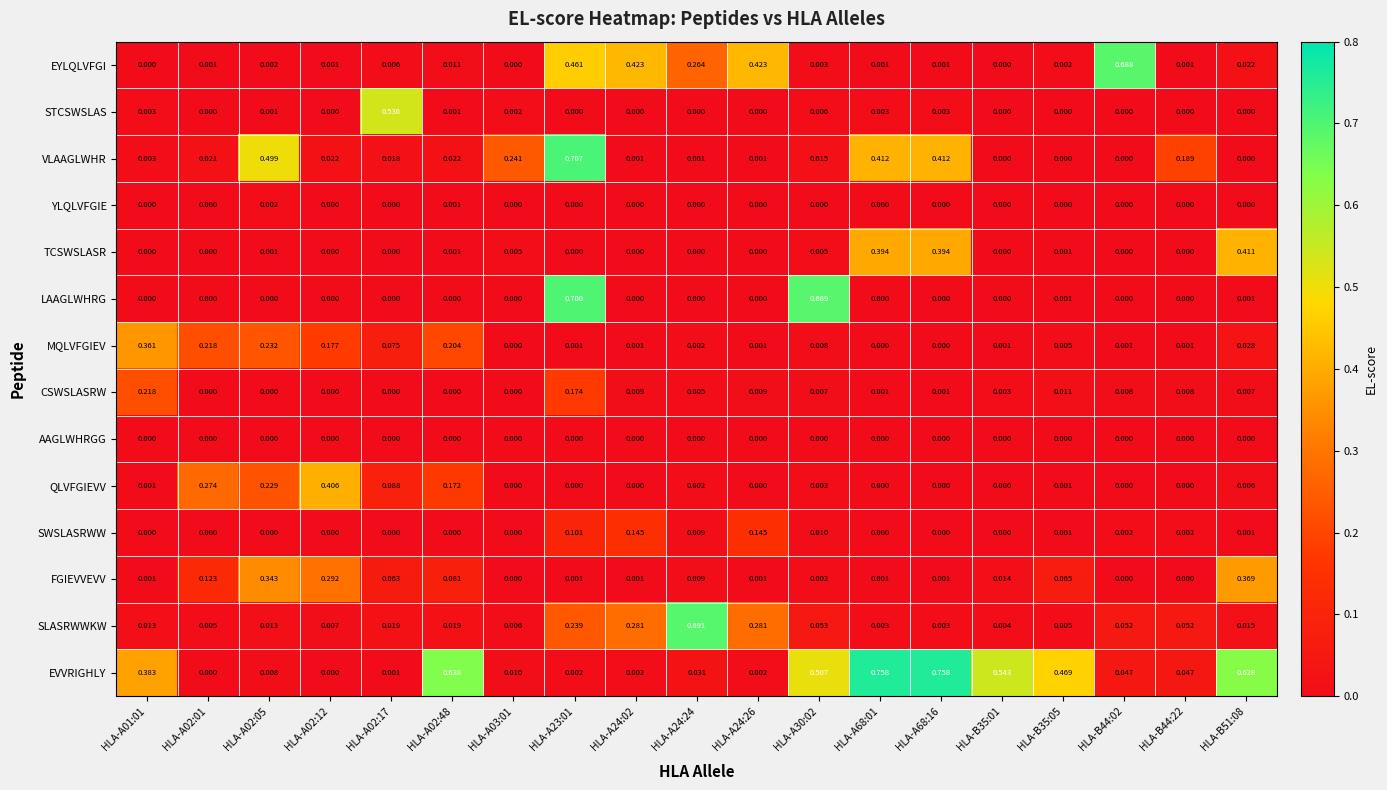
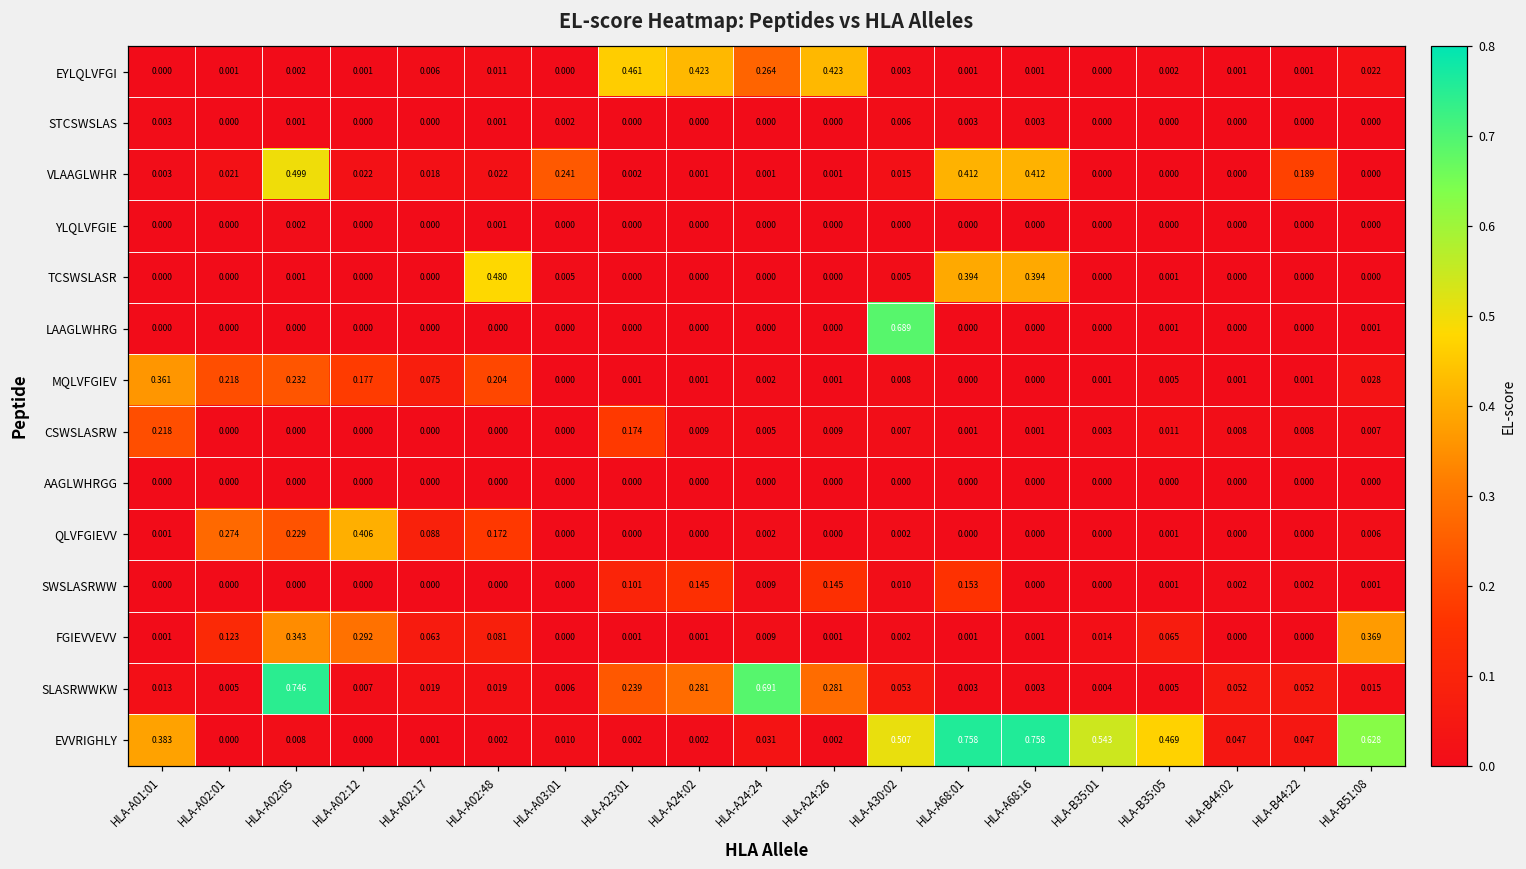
  {
    "EYLQLVFGI": {
      "HLA-A01:01": 0.000,
      "HLA-A02:01": 0.001,
      "HLA-A02:05": 0.002,
      "HLA-A02:12": 0.001,
      "HLA-A02:17": 0.006,
      "HLA-A02:48": 0.011,
      "HLA-A03:01": 0.000,
      "HLA-A23:01": 0.461,
      "HLA-A24:02": 0.423,
      "HLA-A24:24": 0.264,
      "HLA-A24:26": 0.423,
      "HLA-A30:02": 0.003,
      "HLA-A68:01": 0.001,
      "HLA-A68:16": 0.001,
      "HLA-B35:01": 0.000,
      "HLA-B35:05": 0.002,
-     "HLA-B44:02": 0.688,
+     "HLA-B44:02": 0.001,
      "HLA-B44:22": 0.001,
      "HLA-B51:08": 0.022
    },
    "STCSWSLAS": {
      "HLA-A01:01": 0.003,
      "HLA-A02:01": 0.000,
      "HLA-A02:05": 0.001,
      "HLA-A02:12": 0.000,
-     "HLA-A02:17": 0.536,
+     "HLA-A02:17": 0.000,
      "HLA-A02:48": 0.001,
      "HLA-A03:01": 0.002,
      "HLA-A23:01": 0.000,
      "HLA-A24:02": 0.000,
      "HLA-A24:24": 0.000,
      "HLA-A24:26": 0.000,
      "HLA-A30:02": 0.006,
      "HLA-A68:01": 0.003,
      "HLA-A68:16": 0.003,
      "HLA-B35:01": 0.000,
      "HLA-B35:05": 0.000,
      "HLA-B44:02": 0.000,
      "HLA-B44:22": 0.000,
      "HLA-B51:08": 0.000
    },
    "VLAAGLWHR": {
      "HLA-A01:01": 0.003,
      "HLA-A02:01": 0.021,
      "HLA-A02:05": 0.499,
      "HLA-A02:12": 0.022,
      "HLA-A02:17": 0.018,
      "HLA-A02:48": 0.022,
      "HLA-A03:01": 0.241,
-     "HLA-A23:01": 0.707,
+     "HLA-A23:01": 0.002,
      "HLA-A24:02": 0.001,
      "HLA-A24:24": 0.001,
      "HLA-A24:26": 0.001,
      "HLA-A30:02": 0.015,
      "HLA-A68:01": 0.412,
      "HLA-A68:16": 0.412,
      "HLA-B35:01": 0.000,
      "HLA-B35:05": 0.000,
      "HLA-B44:02": 0.000,
      "HLA-B44:22": 0.189,
      "HLA-B51:08": 0.000
    },
    "TCSWSLASR": {
      "HLA-A01:01": 0.000,
      "HLA-A02:01": 0.000,
      "HLA-A02:05": 0.001,
      "HLA-A02:12": 0.000,
      "HLA-A02:17": 0.000,
-     "HLA-A02:48": 0.001,
+     "HLA-A02:48": 0.480,
      "HLA-A03:01": 0.005,
      "HLA-A23:01": 0.000,
      "HLA-A24:02": 0.000,
      "HLA-A24:24": 0.000,
      "HLA-A24:26": 0.000,
      "HLA-A30:02": 0.005,
      "HLA-A68:01": 0.394,
      "HLA-A68:16": 0.394,
      "HLA-B35:01": 0.000,
      "HLA-B35:05": 0.001,
      "HLA-B44:02": 0.000,
      "HLA-B44:22": 0.000,
-     "HLA-B51:08": 0.411
+     "HLA-B51:08": 0.000
    },
    "LAAGLWHRG": {
      "HLA-A01:01": 0.000,
      "HLA-A02:01": 0.000,
      "HLA-A02:05": 0.000,
      "HLA-A02:12": 0.000,
      "HLA-A02:17": 0.000,
      "HLA-A02:48": 0.000,
      "HLA-A03:01": 0.000,
-     "HLA-A23:01": 0.700,
+     "HLA-A23:01": 0.000,
      "HLA-A24:02": 0.000,
      "HLA-A24:24": 0.000,
      "HLA-A24:26": 0.000,
      "HLA-A30:02": 0.689,
      "HLA-A68:01": 0.000,
      "HLA-A68:16": 0.000,
      "HLA-B35:01": 0.000,
      "HLA-B35:05": 0.001,
      "HLA-B44:02": 0.000,
      "HLA-B44:22": 0.000,
      "HLA-B51:08": 0.001
    },
    "SWSLASRWW": {
      "HLA-A01:01": 0.000,
      "HLA-A02:01": 0.000,
      "HLA-A02:05": 0.000,
      "HLA-A02:12": 0.000,
      "HLA-A02:17": 0.000,
      "HLA-A02:48": 0.000,
      "HLA-A03:01": 0.000,
      "HLA-A23:01": 0.101,
      "HLA-A24:02": 0.145,
      "HLA-A24:24": 0.009,
      "HLA-A24:26": 0.145,
      "HLA-A30:02": 0.010,
-     "HLA-A68:01": 0.000,
+     "HLA-A68:01": 0.153,
      "HLA-A68:16": 0.000,
      "HLA-B35:01": 0.000,
      "HLA-B35:05": 0.001,
      "HLA-B44:02": 0.002,
      "HLA-B44:22": 0.002,
      "HLA-B51:08": 0.001
    },
    "SLASRWWKW": {
      "HLA-A01:01": 0.013,
      "HLA-A02:01": 0.005,
-     "HLA-A02:05": 0.013,
+     "HLA-A02:05": 0.746,
      "HLA-A02:12": 0.007,
      "HLA-A02:17": 0.019,
      "HLA-A02:48": 0.019,
      "HLA-A03:01": 0.006,
      "HLA-A23:01": 0.239,
      "HLA-A24:02": 0.281,
      "HLA-A24:24": 0.691,
      "HLA-A24:26": 0.281,
      "HLA-A30:02": 0.053,
      "HLA-A68:01": 0.003,
      "HLA-A68:16": 0.003,
      "HLA-B35:01": 0.004,
      "HLA-B35:05": 0.005,
      "HLA-B44:02": 0.052,
      "HLA-B44:22": 0.052,
      "HLA-B51:08": 0.015
    },
    "EVVRIGHLY": {
      "HLA-A01:01": 0.383,
      "HLA-A02:01": 0.000,
      "HLA-A02:05": 0.008,
      "HLA-A02:12": 0.000,
      "HLA-A02:17": 0.001,
-     "HLA-A02:48": 0.638,
+     "HLA-A02:48": 0.002,
      "HLA-A03:01": 0.010,
      "HLA-A23:01": 0.002,
      "HLA-A24:02": 0.002,
      "HLA-A24:24": 0.031,
      "HLA-A24:26": 0.002,
      "HLA-A30:02": 0.507,
      "HLA-A68:01": 0.758,
      "HLA-A68:16": 0.758,
      "HLA-B35:01": 0.543,
      "HLA-B35:05": 0.469,
      "HLA-B44:02": 0.047,
      "HLA-B44:22": 0.047,
      "HLA-B51:08": 0.628
    }
  }
